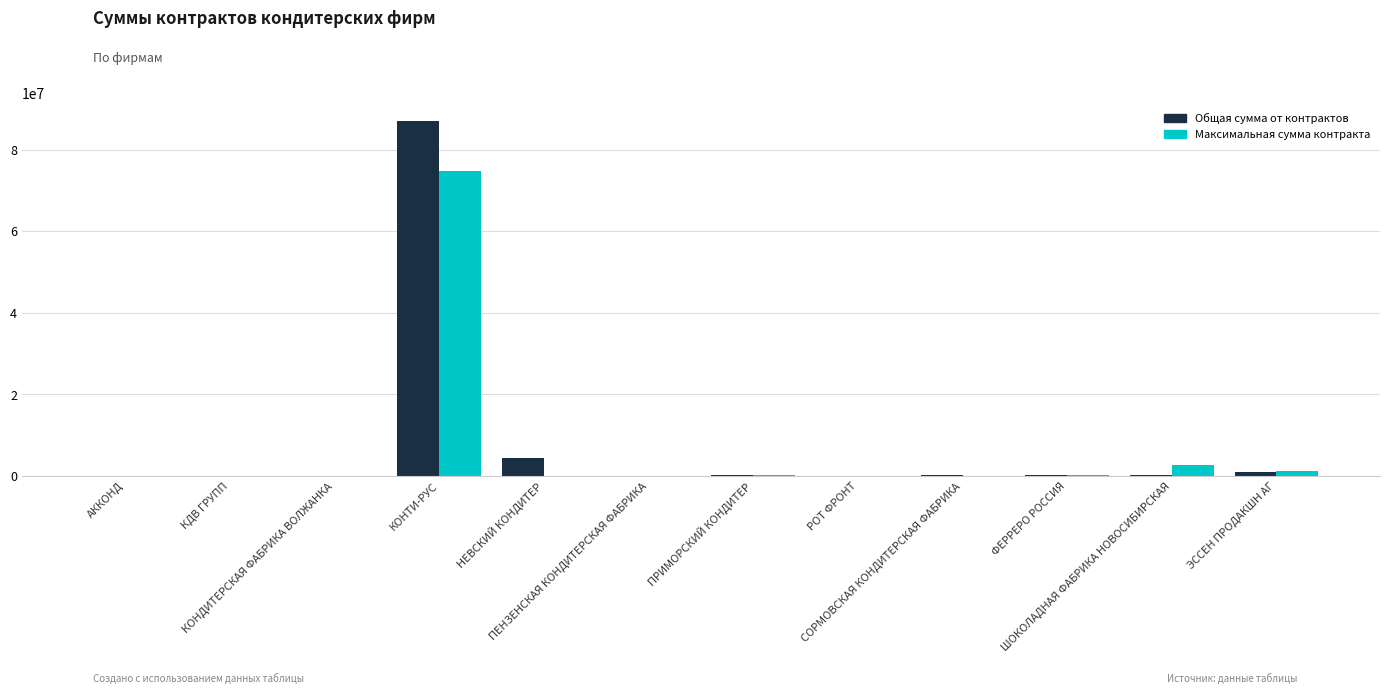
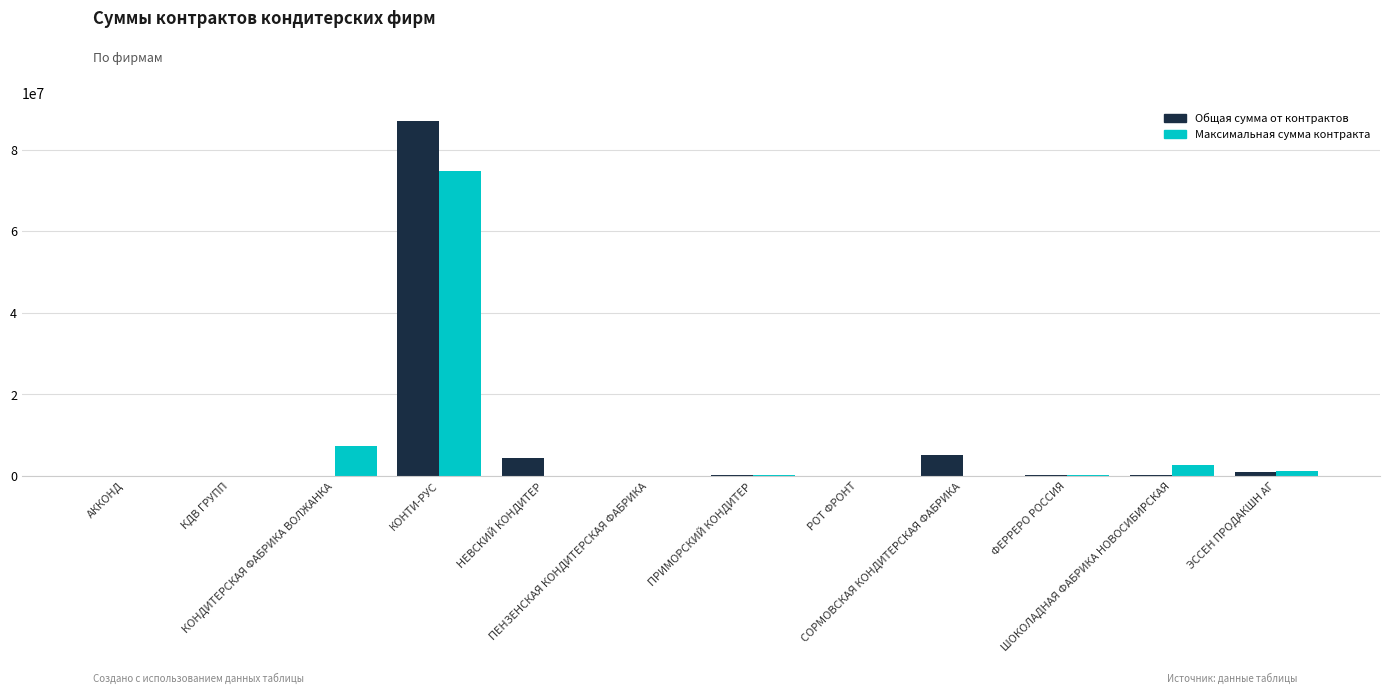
  {
    "Общая сумма от контрактов": {
      "КОНТИ-РУС": 87000000,
      "НЕВСКИЙ КОНДИТЕР": 4000000,
-     "СОРМОВСКАЯ КОНДИТЕРСКАЯ ФАБРИКА": 0,
+     "СОРМОВСКАЯ КОНДИТЕРСКАЯ ФАБРИКА": 5000000,
      "ЭССЕН ПРОДАКШН АГ": 1000000
    },
    "Максимальная сумма контракта": {
-     "КОНДИТЕРСКАЯ ФАБРИКА ВОЛЖАНКА": 0,
+     "КОНДИТЕРСКАЯ ФАБРИКА ВОЛЖАНКА": 7000000,
      "КОНТИ-РУС": 75000000,
      "ШОКОЛАДНАЯ ФАБРИКА НОВОСИБИРСКАЯ": 3000000,
      "ЭССЕН ПРОДАКШН АГ": 1000000
    }
  }
